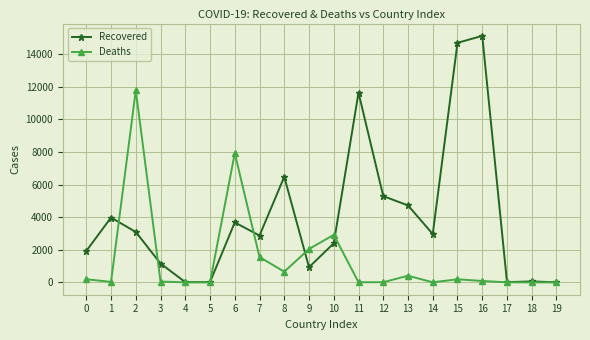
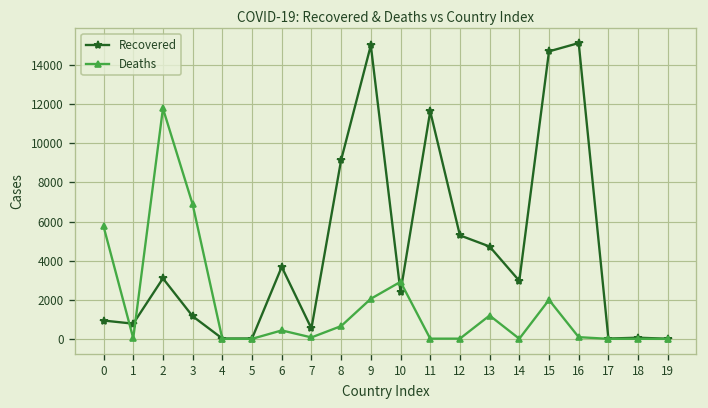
  {
    "Recovered": {
-     "0": 1900,
-     "1": 4000,
+     "0": 900,
+     "1": 800,
      "2": 3100,
      "3": 1200,
      "6": 3700,
-     "7": 2900,
-     "8": 6500,
-     "9": 900,
+     "7": 500,
+     "8": 9100,
+     "9": 15000,
      "10": 2400,
      "11": 11600,
      "12": 5300,
      "13": 4700,
      "14": 3000,
      "15": 14700,
      "16": 15100
    },
    "Deaths": {
-     "0": 200,
+     "0": 5800,
      "1": 0,
      "2": 11800,
-     "3": 100,
-     "6": 7900,
-     "7": 1600,
+     "3": 6900,
+     "6": 400,
+     "7": 100,
      "8": 700,
      "9": 2000,
      "10": 2900,
      "11": 0,
      "12": 0,
-     "13": 400,
+     "13": 1200,
      "14": 0,
-     "15": 200,
+     "15": 2000,
      "16": 100
    }
  }
